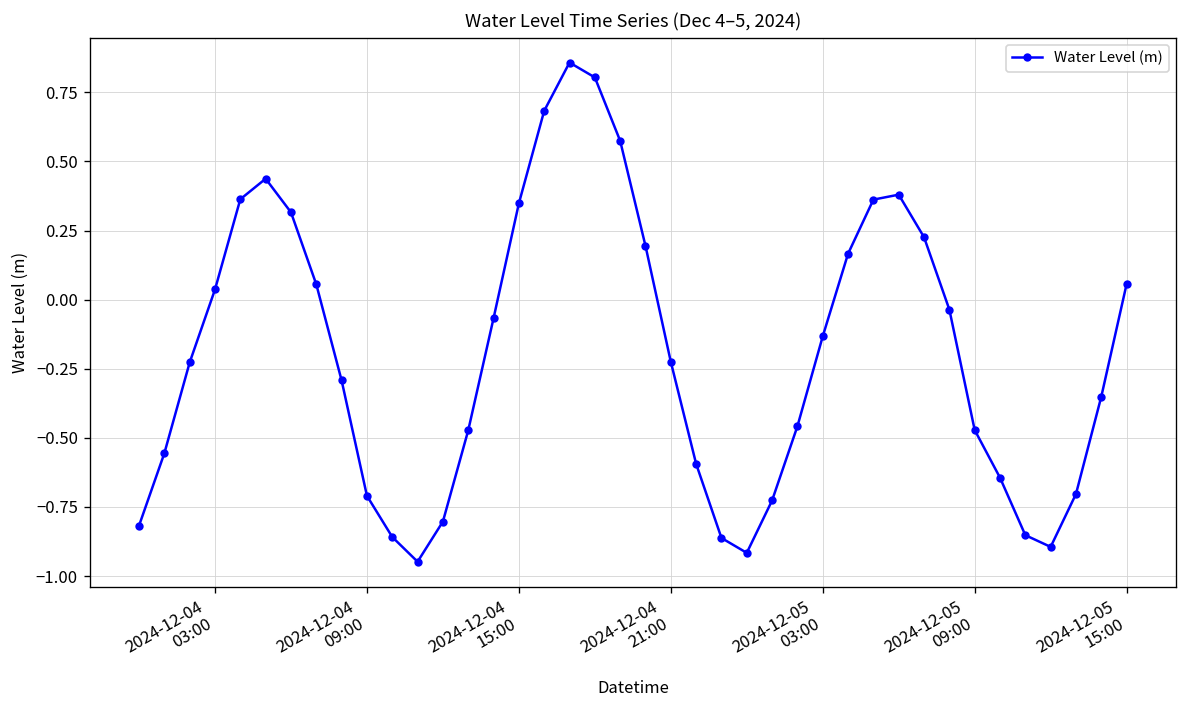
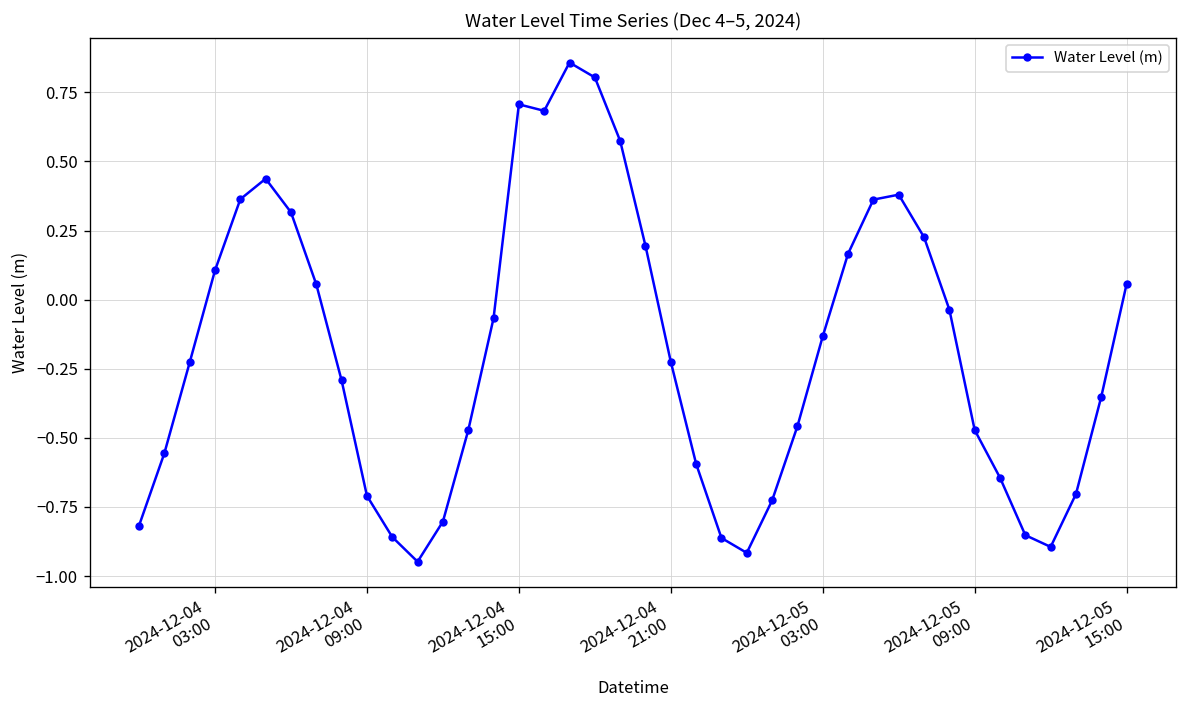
  {
-   "2024-12-04 03:00": 0.04,
+   "2024-12-04 03:00": 0.11,
    "2024-12-04 09:00": -0.71,
-   "2024-12-04 15:00": 0.35,
+   "2024-12-04 15:00": 0.71,
    "2024-12-04 21:00": -0.23,
    "2024-12-05 03:00": -0.13,
    "2024-12-05 09:00": -0.47,
    "2024-12-05 15:00": 0.06
  }
